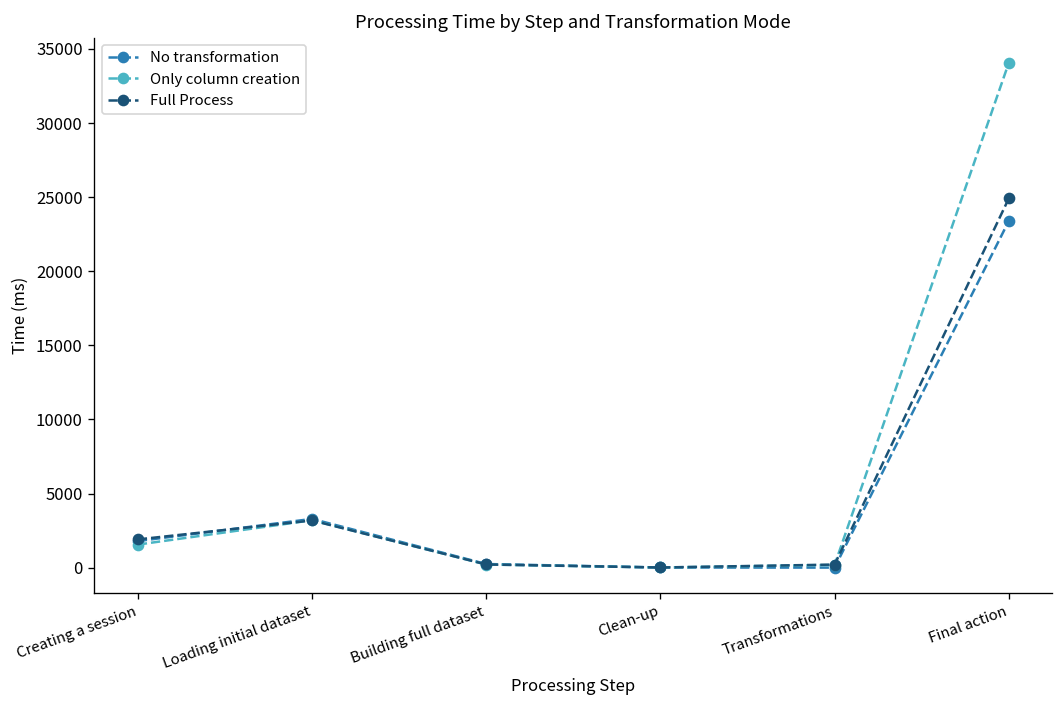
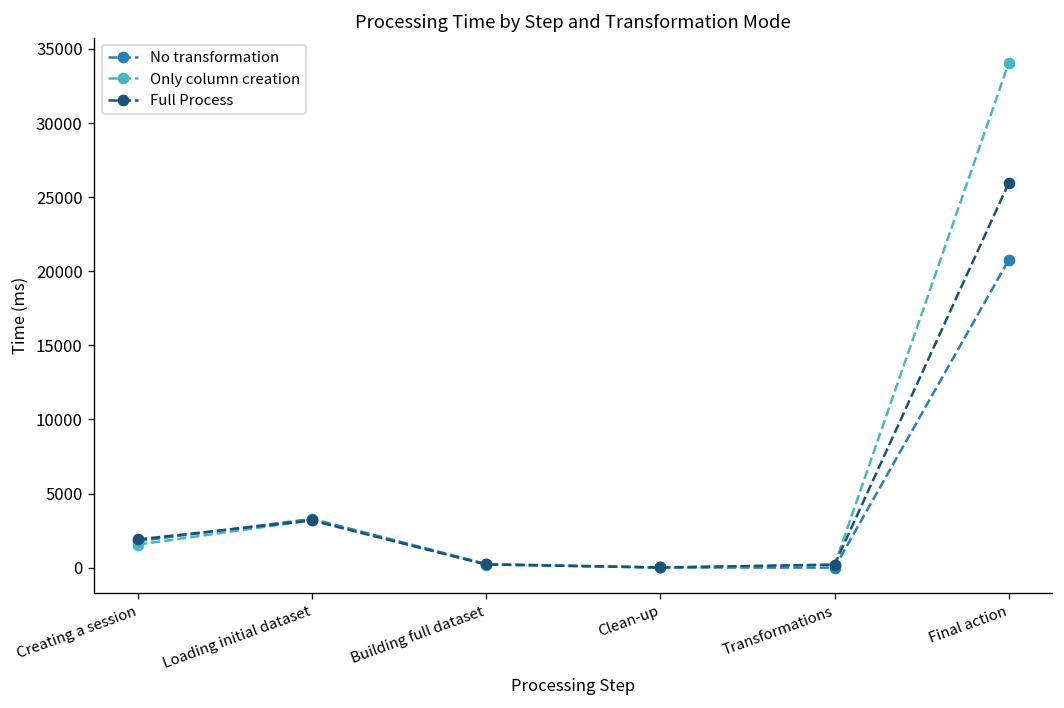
  {
    "No transformation": {
-     "Final action": 23400
+     "Final action": 20800
    },
    "Only column creation": {
      "Creating a session": 1600,
      "Final action": 34100
    },
    "Full Process": {
-     "Final action": 24900
+     "Final action": 26000
    }
  }
